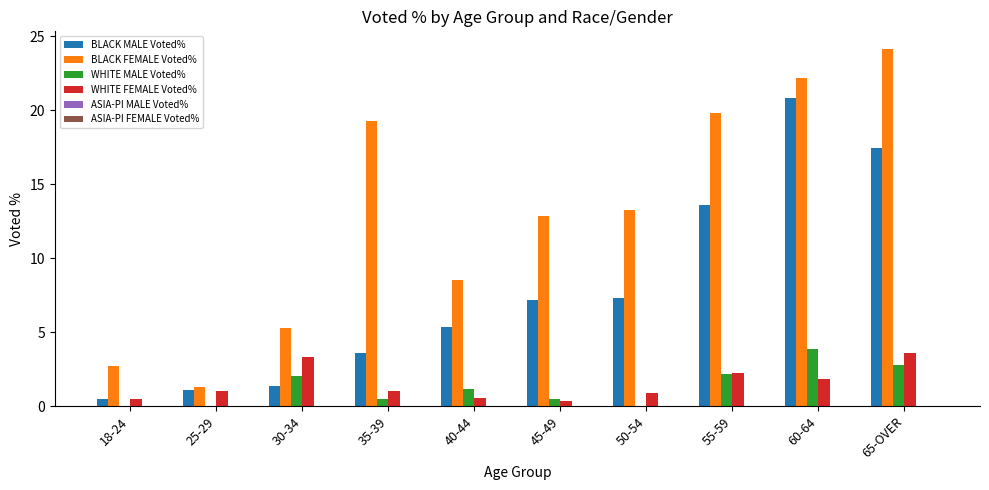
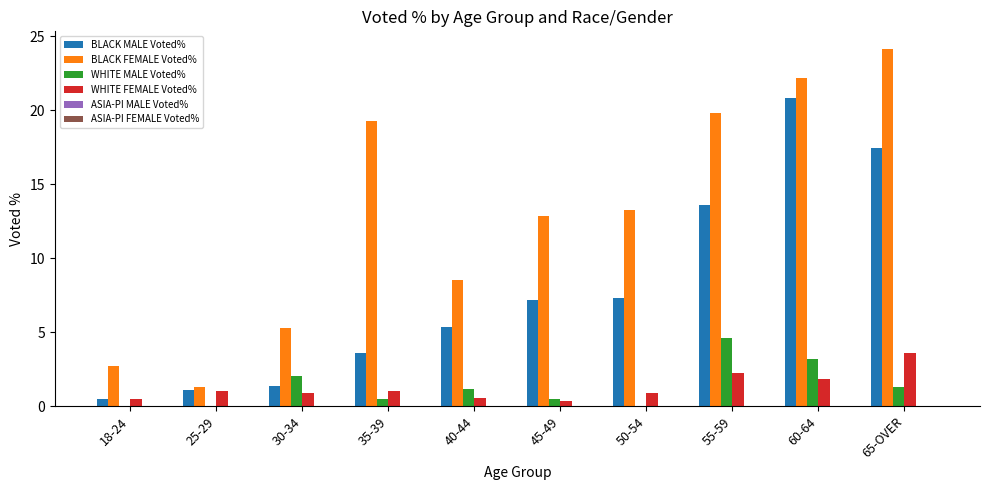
  {
    "BLACK MALE Voted%": {
      "18-24": 0.5,
      "25-29": 1.1,
      "30-34": 1.4,
      "35-39": 3.6,
      "40-44": 5.4,
      "45-49": 7.2,
      "50-54": 7.3,
      "55-59": 13.6,
      "60-64": 20.8,
      "65-OVER": 17.5
    },
    "BLACK FEMALE Voted%": {
      "18-24": 2.7,
      "25-29": 1.3,
      "30-34": 5.3,
      "35-39": 19.3,
      "40-44": 8.5,
      "45-49": 12.9,
      "50-54": 13.2,
      "55-59": 19.8,
      "60-64": 22.2,
      "65-OVER": 24.1
    },
    "WHITE MALE Voted%": {
      "18-24": 0.0,
      "25-29": 0.0,
      "30-34": 2.1,
      "35-39": 0.5,
      "40-44": 1.2,
      "45-49": 0.5,
      "50-54": 0.0,
-     "55-59": 2.2,
-     "60-64": 3.8,
-     "65-OVER": 2.8
+     "55-59": 4.6,
+     "60-64": 3.2,
+     "65-OVER": 1.3
    },
    "WHITE FEMALE Voted%": {
      "18-24": 0.5,
      "25-29": 1.0,
-     "30-34": 3.3,
+     "30-34": 0.9,
      "35-39": 1.0,
      "40-44": 0.5,
      "45-49": 0.4,
      "50-54": 0.9,
      "55-59": 2.2,
      "60-64": 1.9,
      "65-OVER": 3.6
    },
    "ASIA-PI MALE Voted%": {
      "18-24": 0.0,
      "25-29": 0.0,
      "30-34": 0.0,
      "35-39": 0.0,
      "40-44": 0.0,
      "45-49": 0.0,
      "50-54": 0.0,
      "55-59": 0.0,
      "60-64": 0.0,
      "65-OVER": 0.0
    },
    "ASIA-PI FEMALE Voted%": {
      "18-24": 0.0,
      "25-29": 0.0,
      "30-34": 0.0,
      "35-39": 0.0,
      "40-44": 0.0,
      "45-49": 0.0,
      "50-54": 0.0,
      "55-59": 0.0,
      "60-64": 0.0,
      "65-OVER": 0.0
    }
  }
